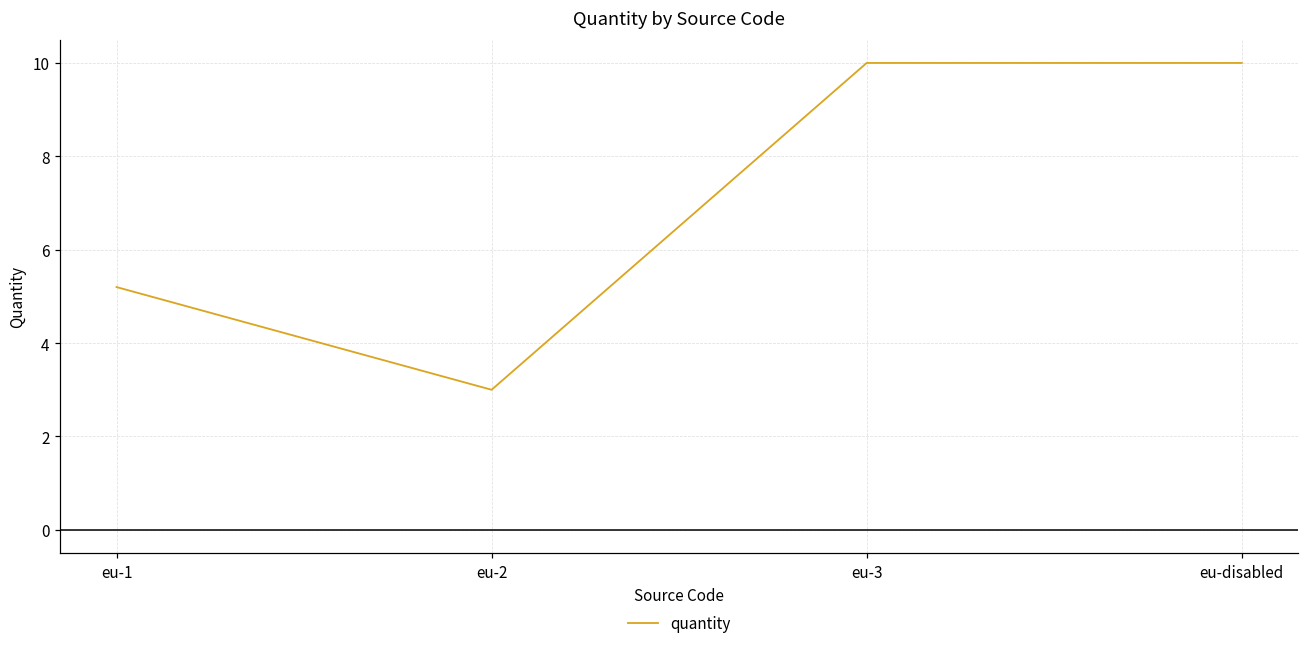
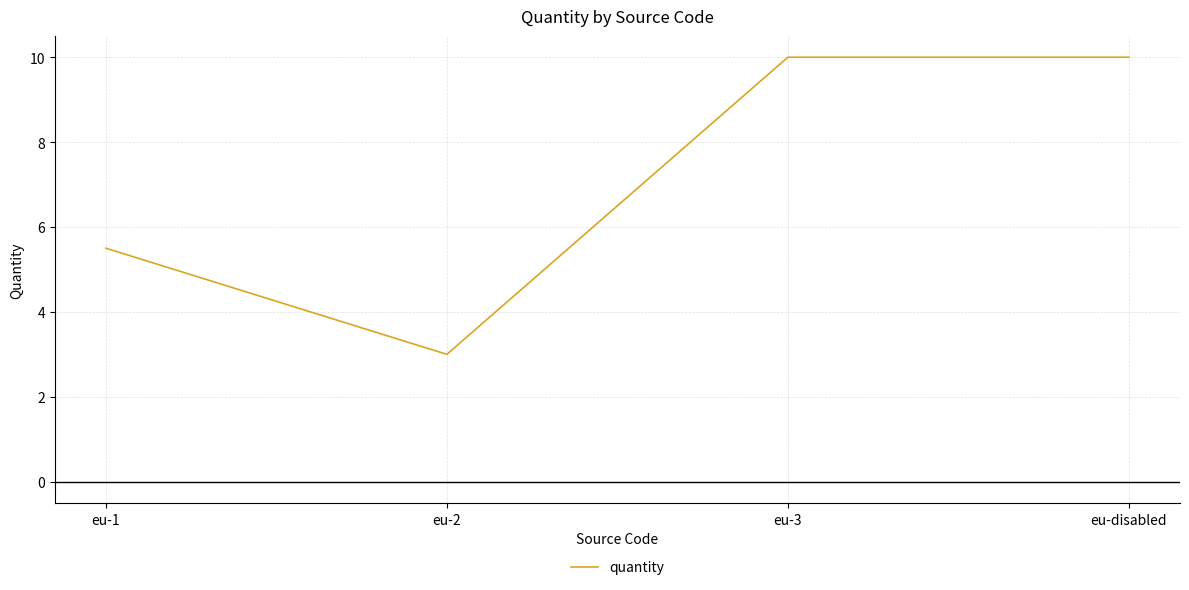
  {
-   "eu-1": 5.2,
+   "eu-1": 5.5,
    "eu-2": 3.0,
    "eu-3": 10.0,
    "eu-disabled": 10.0
  }
